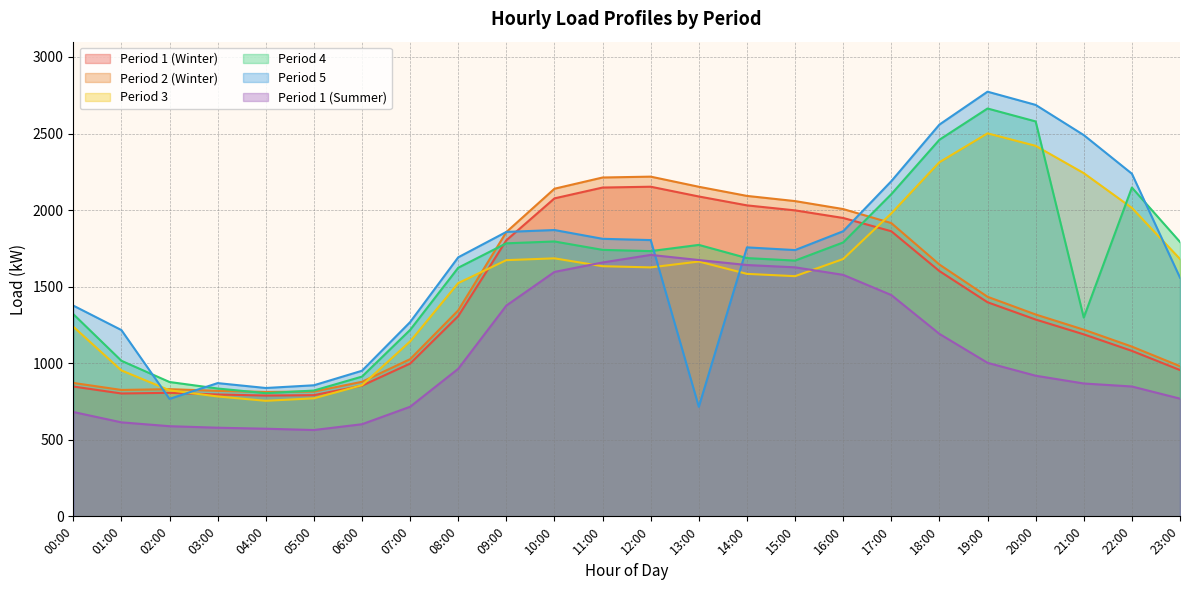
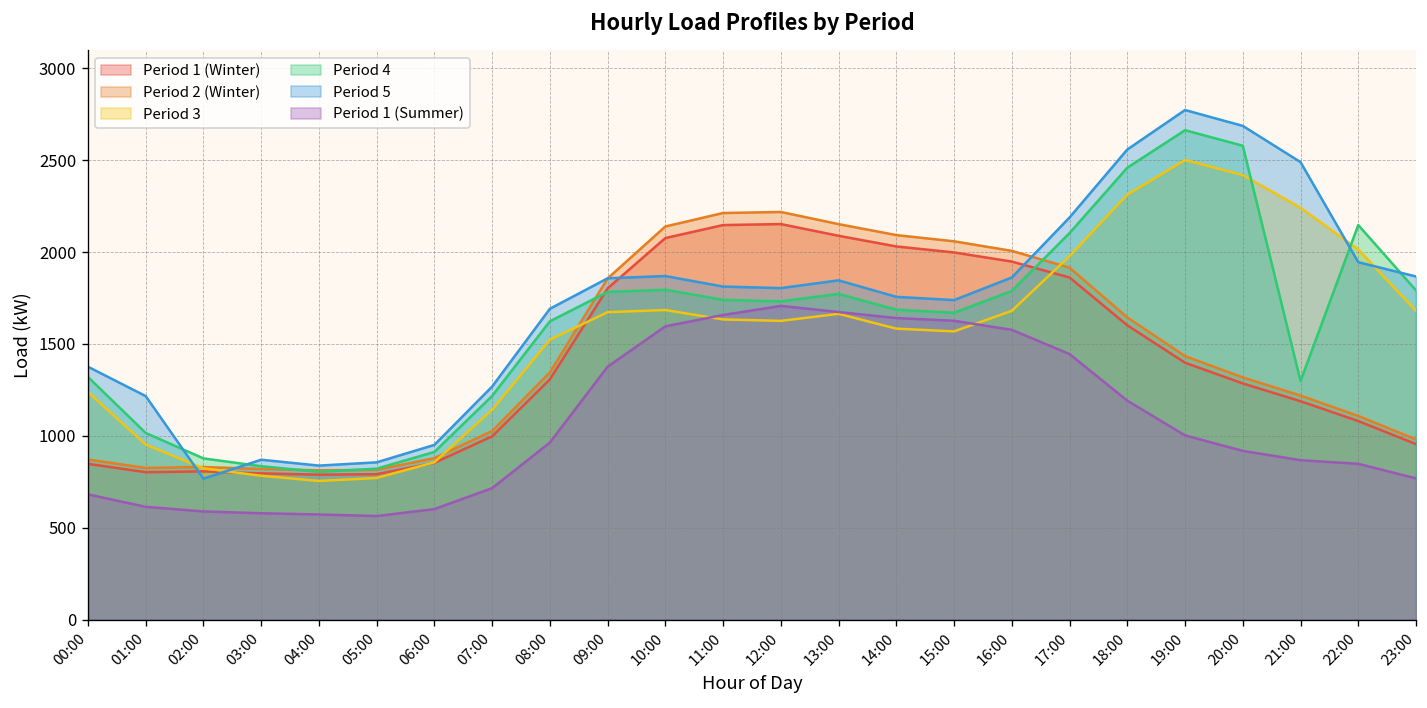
  {
    "Period 4": {
      "00:00": 1320,
      "01:00": 1020,
      "02:00": 880,
      "06:00": 910,
      "07:00": 1220,
      "08:00": 1620,
      "09:00": 1780,
      "10:00": 1800,
      "11:00": 1740,
      "12:00": 1730,
      "13:00": 1770,
      "14:00": 1690,
      "15:00": 1670,
      "16:00": 1790,
      "17:00": 2100,
      "18:00": 2460,
      "19:00": 2660,
      "20:00": 2580,
      "21:00": 1300,
      "22:00": 2150,
      "23:00": 1790
    },
    "Period 5": {
      "00:00": 1380,
      "01:00": 1220,
      "02:00": 770,
      "03:00": 870,
      "04:00": 840,
      "05:00": 860,
      "06:00": 950,
      "07:00": 1270,
      "08:00": 1690,
      "10:00": 1870,
      "11:00": 1810,
      "12:00": 1800,
-     "13:00": 720,
+     "13:00": 1850,
      "14:00": 1760,
      "15:00": 1740,
      "16:00": 1860,
      "17:00": 2190,
      "18:00": 2560,
      "19:00": 2770,
      "20:00": 2690,
      "21:00": 2490,
-     "22:00": 2240,
-     "23:00": 1560
+     "22:00": 1950,
+     "23:00": 1870
    },
    "Period 1 (Summer)": {
      "00:00": 680,
      "01:00": 610,
      "02:00": 590,
      "03:00": 580,
      "04:00": 570,
      "05:00": 560,
      "06:00": 600,
      "07:00": 720,
      "08:00": 960,
      "09:00": 1380,
      "10:00": 1600,
      "11:00": 1660,
      "12:00": 1710,
      "14:00": 1640,
      "15:00": 1630,
      "16:00": 1580,
      "17:00": 1450,
      "18:00": 1190,
      "19:00": 1000,
      "20:00": 920,
      "21:00": 870,
      "22:00": 850,
      "23:00": 770
    }
  }
